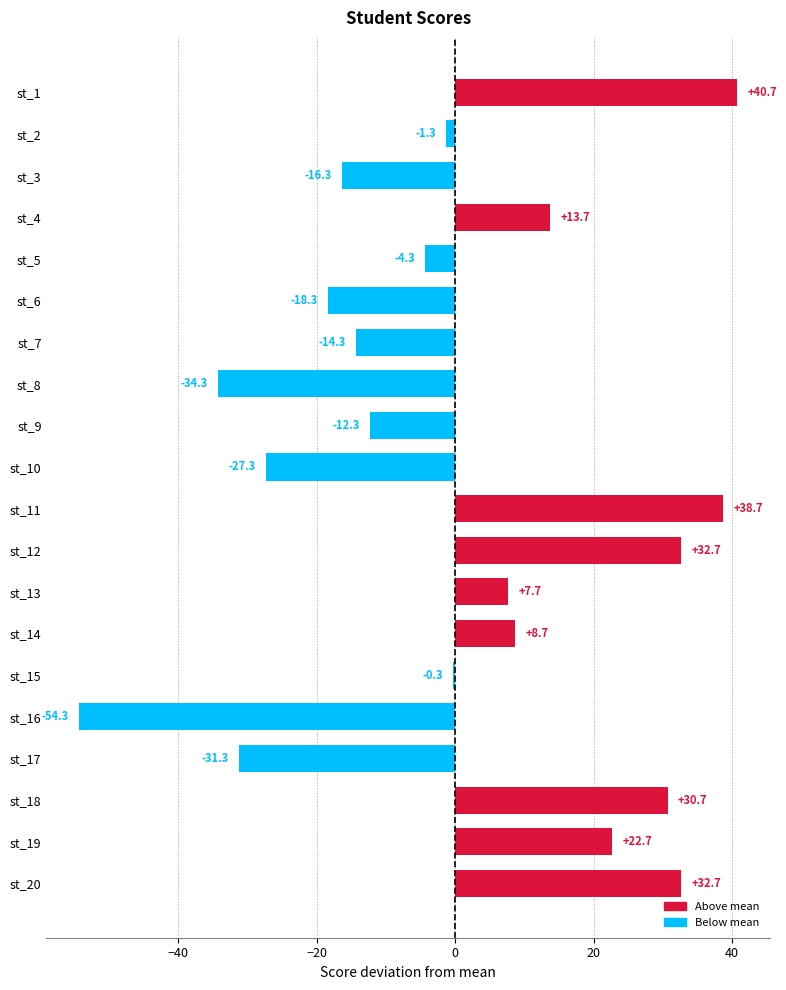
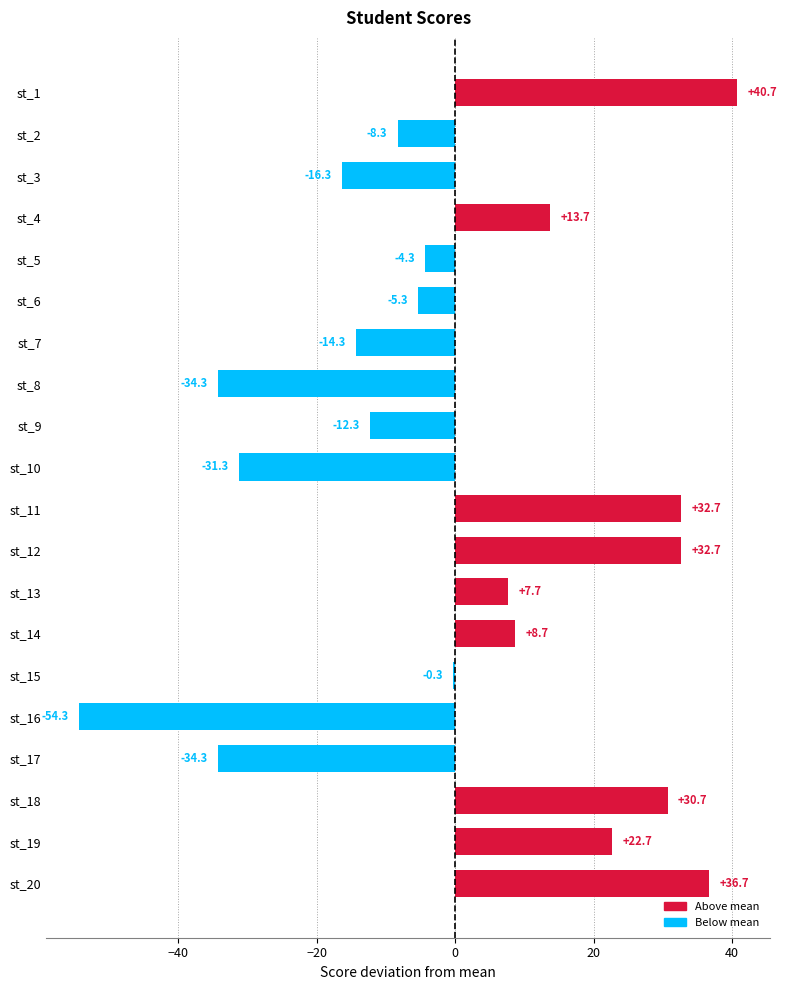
  {
    "st_1": "+40.7",
-   "st_2": "-1.3",
+   "st_2": "-8.3",
    "st_3": "-16.3",
    "st_4": "+13.7",
    "st_5": "-4.3",
-   "st_6": "-18.3",
+   "st_6": "-5.3",
    "st_7": "-14.3",
    "st_8": "-34.3",
    "st_9": "-12.3",
-   "st_10": "-27.3",
-   "st_11": "+38.7",
+   "st_10": "-31.3",
+   "st_11": "+32.7",
    "st_12": "+32.7",
    "st_13": "+7.7",
    "st_14": "+8.7",
    "st_15": "-0.3",
    "st_16": "-54.3",
-   "st_17": "-31.3",
+   "st_17": "-34.3",
    "st_18": "+30.7",
    "st_19": "+22.7",
-   "st_20": "+32.7"
+   "st_20": "+36.7"
  }
